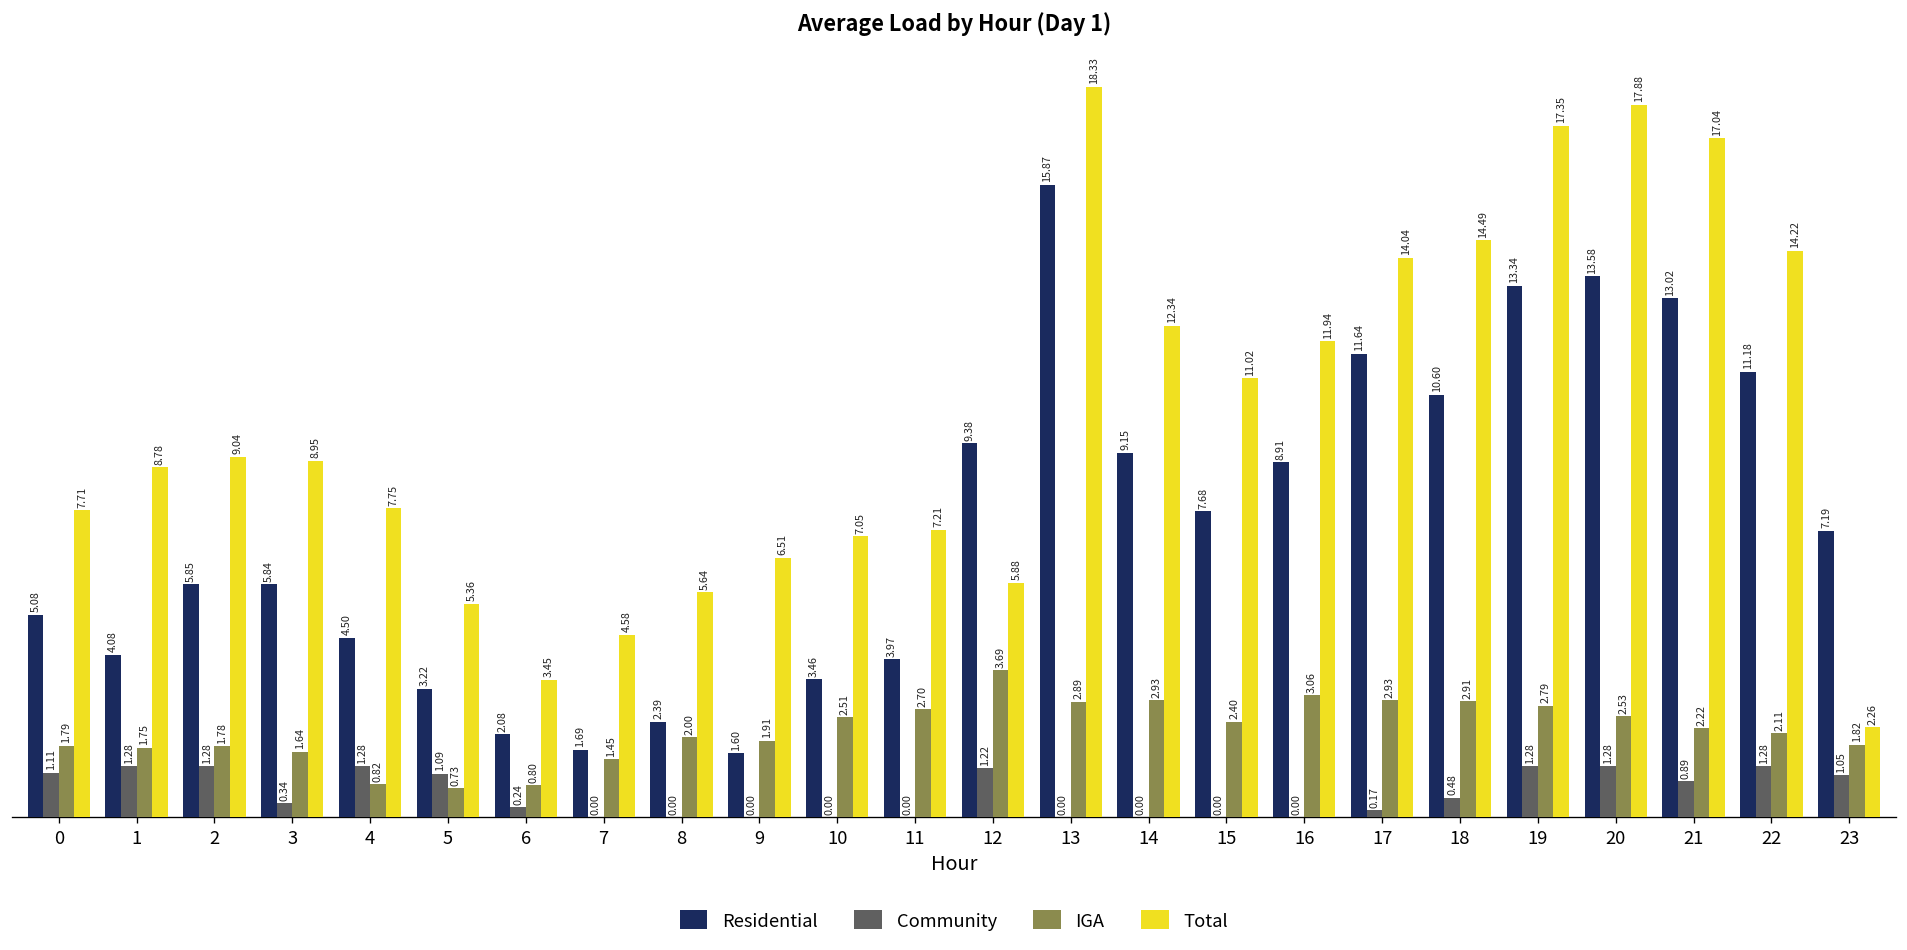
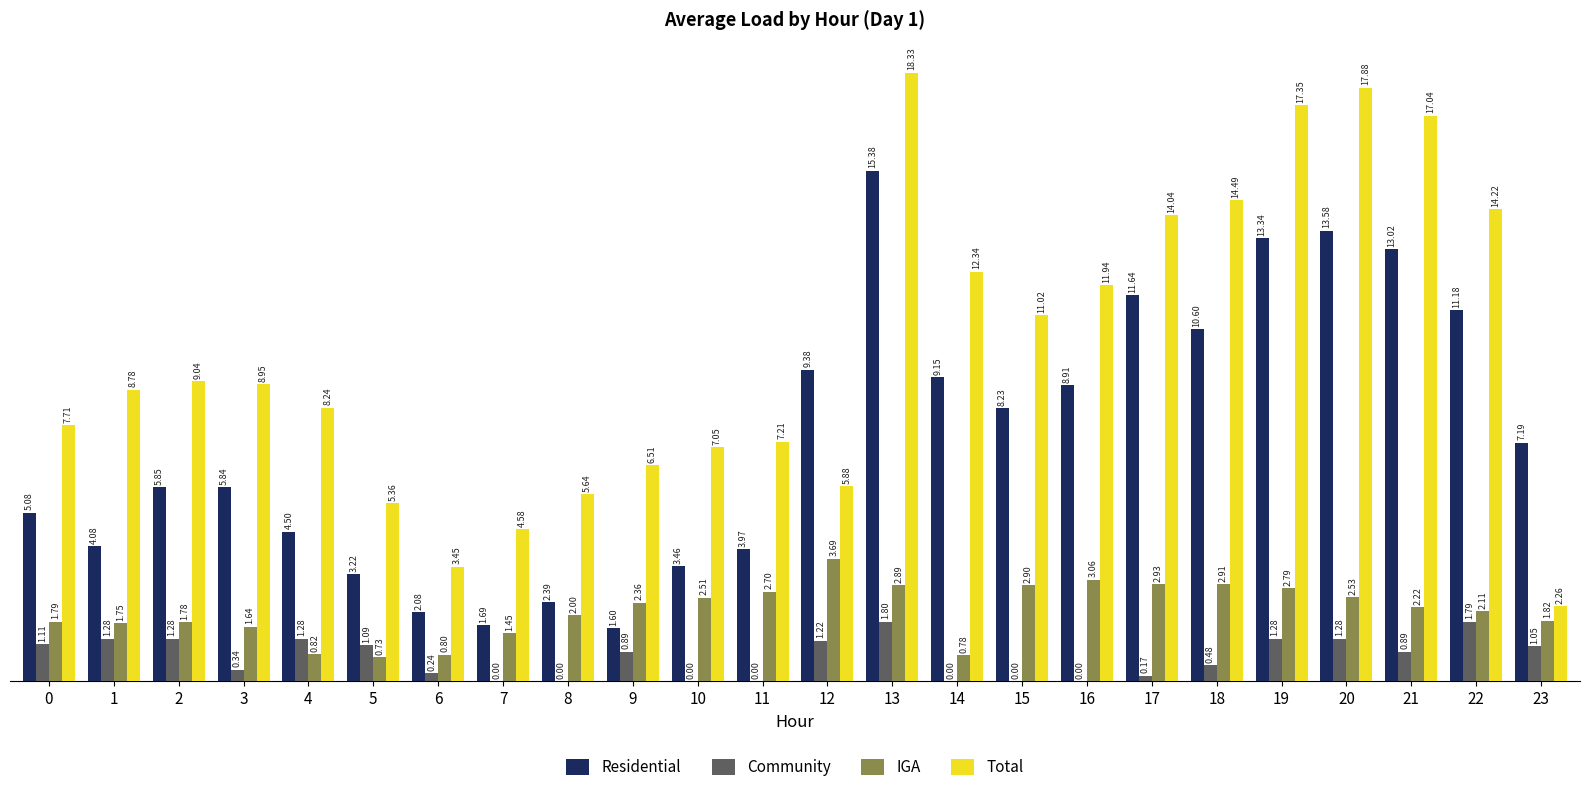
  {
    "Residential": {
-     "13": 15.87,
-     "15": 7.68
+     "13": 15.38,
+     "15": 8.23
    },
    "Community": {
      "7": 0.00,
      "8": 0.00,
-     "9": 0.00,
+     "9": 0.89,
      "10": 0.00,
      "11": 0.00,
-     "13": 0.00,
+     "13": 1.80,
      "14": 0.00,
      "15": 0.00,
      "16": 0.00,
-     "22": 1.28
+     "22": 1.79
    },
    "IGA": {
-     "9": 1.91,
-     "14": 2.93,
-     "15": 2.40
+     "9": 2.36,
+     "14": 0.78,
+     "15": 2.90
    },
    "Total": {
-     "4": 7.75
+     "4": 8.24
    }
  }
